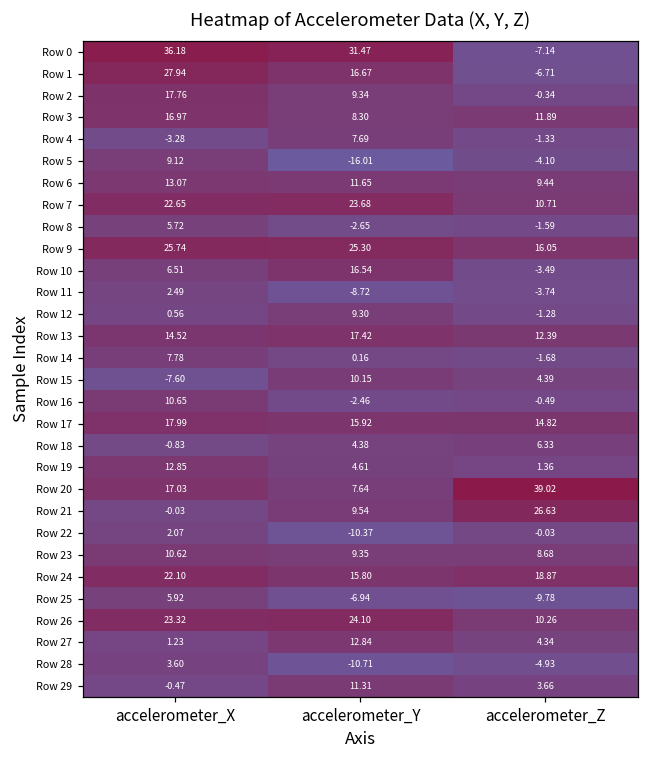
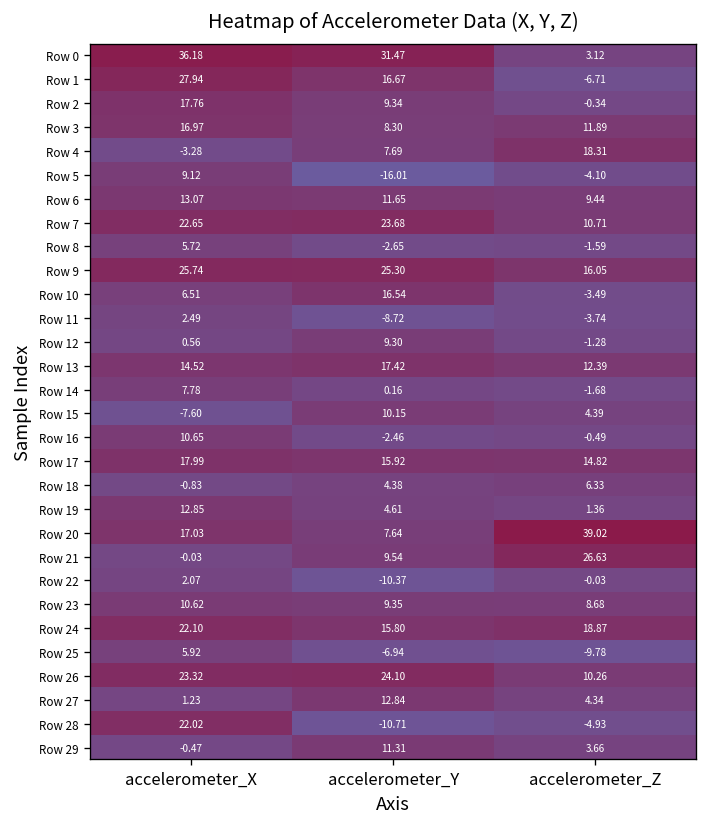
  {
    "Row 0": {
      "accelerometer_X": 36.18,
      "accelerometer_Y": 31.47,
-     "accelerometer_Z": -7.14
+     "accelerometer_Z": 3.12
    },
    "Row 1": {
      "accelerometer_X": 27.94,
      "accelerometer_Y": 16.67,
      "accelerometer_Z": -6.71
    },
    "Row 2": {
      "accelerometer_X": 17.76,
      "accelerometer_Y": 9.34,
      "accelerometer_Z": -0.34
    },
    "Row 3": {
      "accelerometer_X": 16.97,
      "accelerometer_Y": 8.30,
      "accelerometer_Z": 11.89
    },
    "Row 4": {
      "accelerometer_X": -3.28,
      "accelerometer_Y": 7.69,
-     "accelerometer_Z": -1.33
+     "accelerometer_Z": 18.31
    },
    "Row 5": {
      "accelerometer_X": 9.12,
      "accelerometer_Y": -16.01,
      "accelerometer_Z": -4.10
    },
    "Row 6": {
      "accelerometer_X": 13.07,
      "accelerometer_Y": 11.65,
      "accelerometer_Z": 9.44
    },
    "Row 7": {
      "accelerometer_X": 22.65,
      "accelerometer_Y": 23.68,
      "accelerometer_Z": 10.71
    },
    "Row 8": {
      "accelerometer_X": 5.72,
      "accelerometer_Y": -2.65,
      "accelerometer_Z": -1.59
    },
    "Row 9": {
      "accelerometer_X": 25.74,
      "accelerometer_Y": 25.30,
      "accelerometer_Z": 16.05
    },
    "Row 10": {
      "accelerometer_X": 6.51,
      "accelerometer_Y": 16.54,
      "accelerometer_Z": -3.49
    },
    "Row 11": {
      "accelerometer_X": 2.49,
      "accelerometer_Y": -8.72,
      "accelerometer_Z": -3.74
    },
    "Row 12": {
      "accelerometer_X": 0.56,
      "accelerometer_Y": 9.30,
      "accelerometer_Z": -1.28
    },
    "Row 13": {
      "accelerometer_X": 14.52,
      "accelerometer_Y": 17.42,
      "accelerometer_Z": 12.39
    },
    "Row 14": {
      "accelerometer_X": 7.78,
      "accelerometer_Y": 0.16,
      "accelerometer_Z": -1.68
    },
    "Row 15": {
      "accelerometer_X": -7.60,
      "accelerometer_Y": 10.15,
      "accelerometer_Z": 4.39
    },
    "Row 16": {
      "accelerometer_X": 10.65,
      "accelerometer_Y": -2.46,
      "accelerometer_Z": -0.49
    },
    "Row 17": {
      "accelerometer_X": 17.99,
      "accelerometer_Y": 15.92,
      "accelerometer_Z": 14.82
    },
    "Row 18": {
      "accelerometer_X": -0.83,
      "accelerometer_Y": 4.38,
      "accelerometer_Z": 6.33
    },
    "Row 19": {
      "accelerometer_X": 12.85,
      "accelerometer_Y": 4.61,
      "accelerometer_Z": 1.36
    },
    "Row 20": {
      "accelerometer_X": 17.03,
      "accelerometer_Y": 7.64,
      "accelerometer_Z": 39.02
    },
    "Row 21": {
      "accelerometer_X": -0.03,
      "accelerometer_Y": 9.54,
      "accelerometer_Z": 26.63
    },
    "Row 22": {
      "accelerometer_X": 2.07,
      "accelerometer_Y": -10.37,
      "accelerometer_Z": -0.03
    },
    "Row 23": {
      "accelerometer_X": 10.62,
      "accelerometer_Y": 9.35,
      "accelerometer_Z": 8.68
    },
    "Row 24": {
      "accelerometer_X": 22.10,
      "accelerometer_Y": 15.80,
      "accelerometer_Z": 18.87
    },
    "Row 25": {
      "accelerometer_X": 5.92,
      "accelerometer_Y": -6.94,
      "accelerometer_Z": -9.78
    },
    "Row 26": {
      "accelerometer_X": 23.32,
      "accelerometer_Y": 24.10,
      "accelerometer_Z": 10.26
    },
    "Row 27": {
      "accelerometer_X": 1.23,
      "accelerometer_Y": 12.84,
      "accelerometer_Z": 4.34
    },
    "Row 28": {
-     "accelerometer_X": 3.60,
+     "accelerometer_X": 22.02,
      "accelerometer_Y": -10.71,
      "accelerometer_Z": -4.93
    },
    "Row 29": {
      "accelerometer_X": -0.47,
      "accelerometer_Y": 11.31,
      "accelerometer_Z": 3.66
    }
  }
